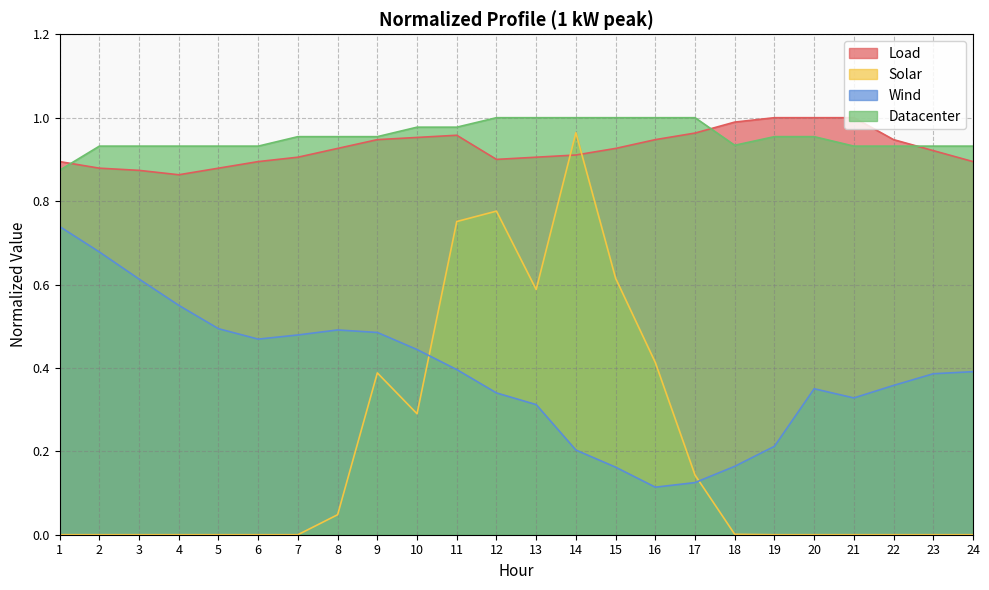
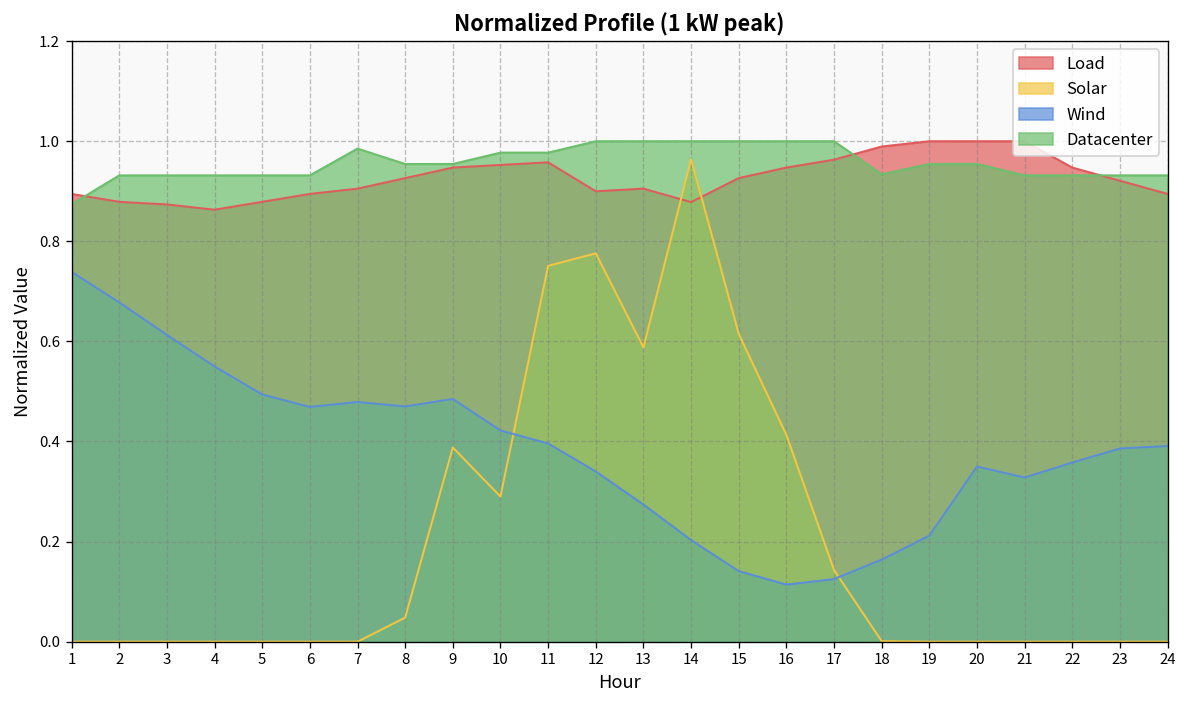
  {
    "Load": {
      "1": 0.89,
      "2": 0.88,
      "3": 0.87,
      "4": 0.86,
      "5": 0.88,
      "6": 0.89,
      "7": 0.91,
      "8": 0.93,
      "9": 0.95,
      "10": 0.95,
      "11": 0.96,
      "12": 0.90,
      "13": 0.91,
-     "14": 0.91,
+     "14": 0.88,
      "15": 0.93,
      "16": 0.95,
      "17": 0.96,
      "18": 0.99,
      "19": 1.00,
      "20": 1.00,
      "22": 0.95,
      "23": 0.92,
      "24": 0.89
    },
    "Solar": {
      "1": 0.00,
      "2": 0.00,
      "3": 0.00,
      "4": 0.00,
      "5": 0.00,
      "6": 0.00,
      "7": 0.00,
      "8": 0.05,
      "9": 0.39,
      "10": 0.29,
      "11": 0.75,
      "12": 0.78,
      "13": 0.59,
      "14": 0.96,
      "15": 0.62,
      "16": 0.41,
      "17": 0.14,
      "18": 0.00,
      "19": 0.00,
      "20": 0.00,
      "21": 0.00,
      "22": 0.00,
      "23": 0.00,
      "24": 0.00
    },
    "Wind": {
      "1": 0.74,
      "2": 0.68,
      "3": 0.61,
      "4": 0.55,
      "5": 0.49,
      "6": 0.47,
      "7": 0.48,
-     "8": 0.49,
+     "8": 0.47,
      "9": 0.49,
-     "10": 0.44,
+     "10": 0.42,
      "11": 0.40,
      "12": 0.34,
-     "13": 0.31,
+     "13": 0.27,
      "14": 0.20,
-     "15": 0.16,
+     "15": 0.14,
      "16": 0.11,
      "17": 0.13,
      "18": 0.16,
      "19": 0.21,
      "20": 0.35,
      "21": 0.33,
      "22": 0.36,
      "23": 0.39,
      "24": 0.39
    },
    "Datacenter": {
      "1": 0.87,
      "2": 0.93,
      "3": 0.93,
      "4": 0.93,
      "5": 0.93,
      "6": 0.93,
-     "7": 0.95,
+     "7": 0.99,
      "8": 0.95,
      "9": 0.95,
      "10": 0.98,
      "11": 0.98,
      "12": 1.00,
      "13": 1.00,
      "14": 1.00,
      "15": 1.00,
      "16": 1.00,
      "17": 1.00,
      "18": 0.93,
      "19": 0.95,
      "20": 0.95,
      "21": 0.93,
      "22": 0.93,
      "23": 0.93,
      "24": 0.93
    }
  }
